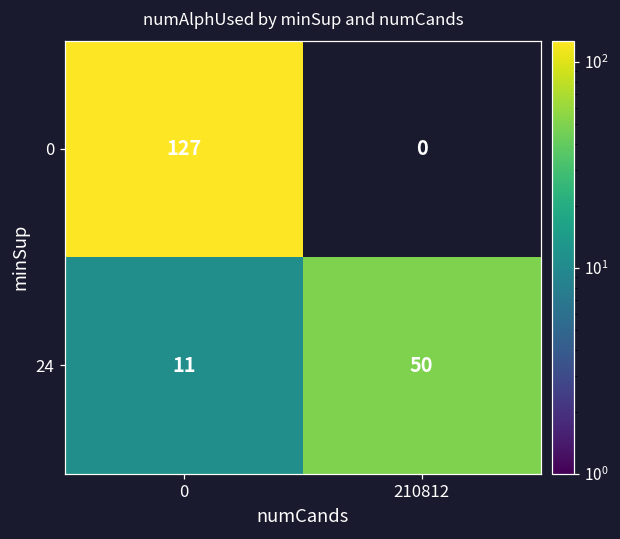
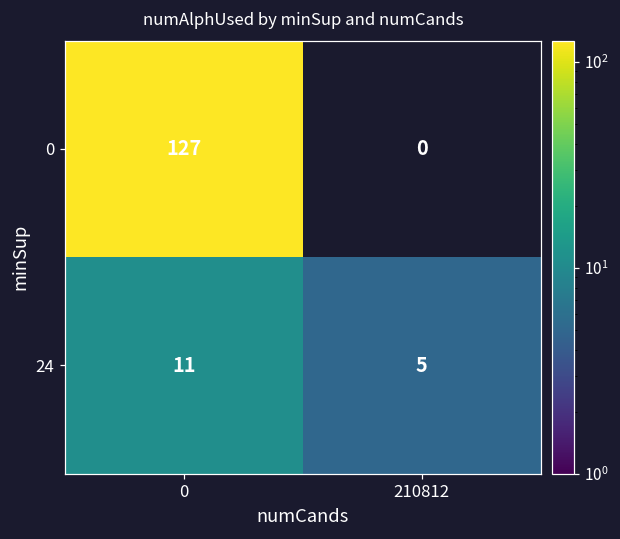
  {
    "0": {
      "0": 127,
      "210812": 0
    },
    "24": {
      "0": 11,
-     "210812": 50
+     "210812": 5
    }
  }
